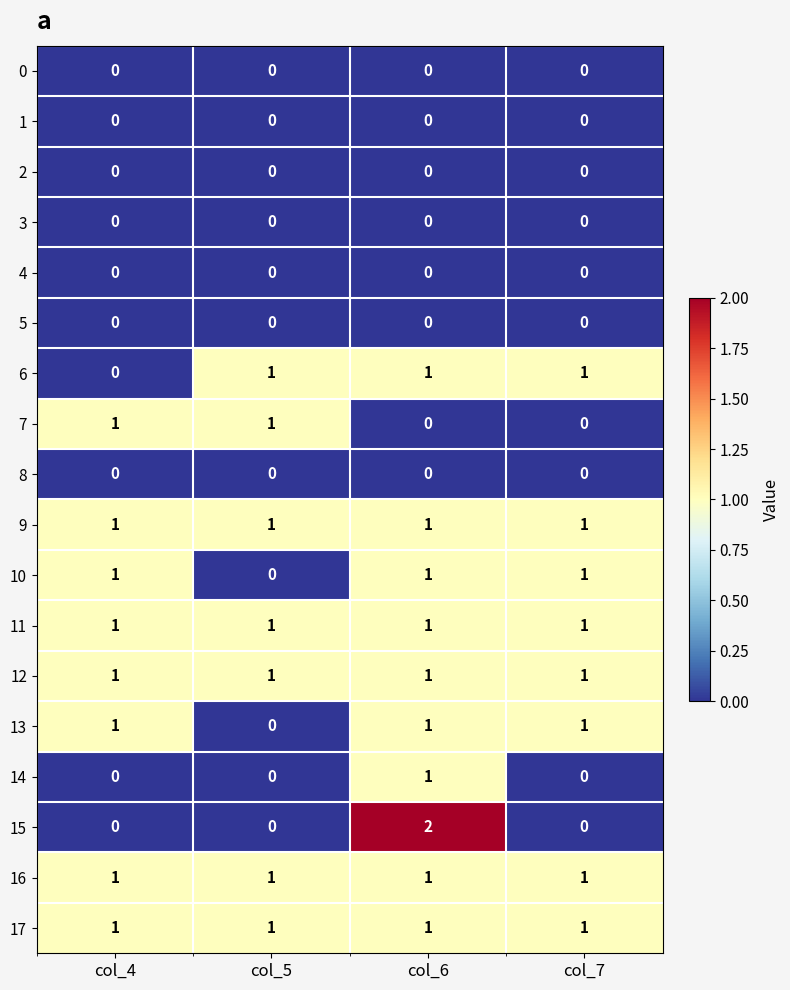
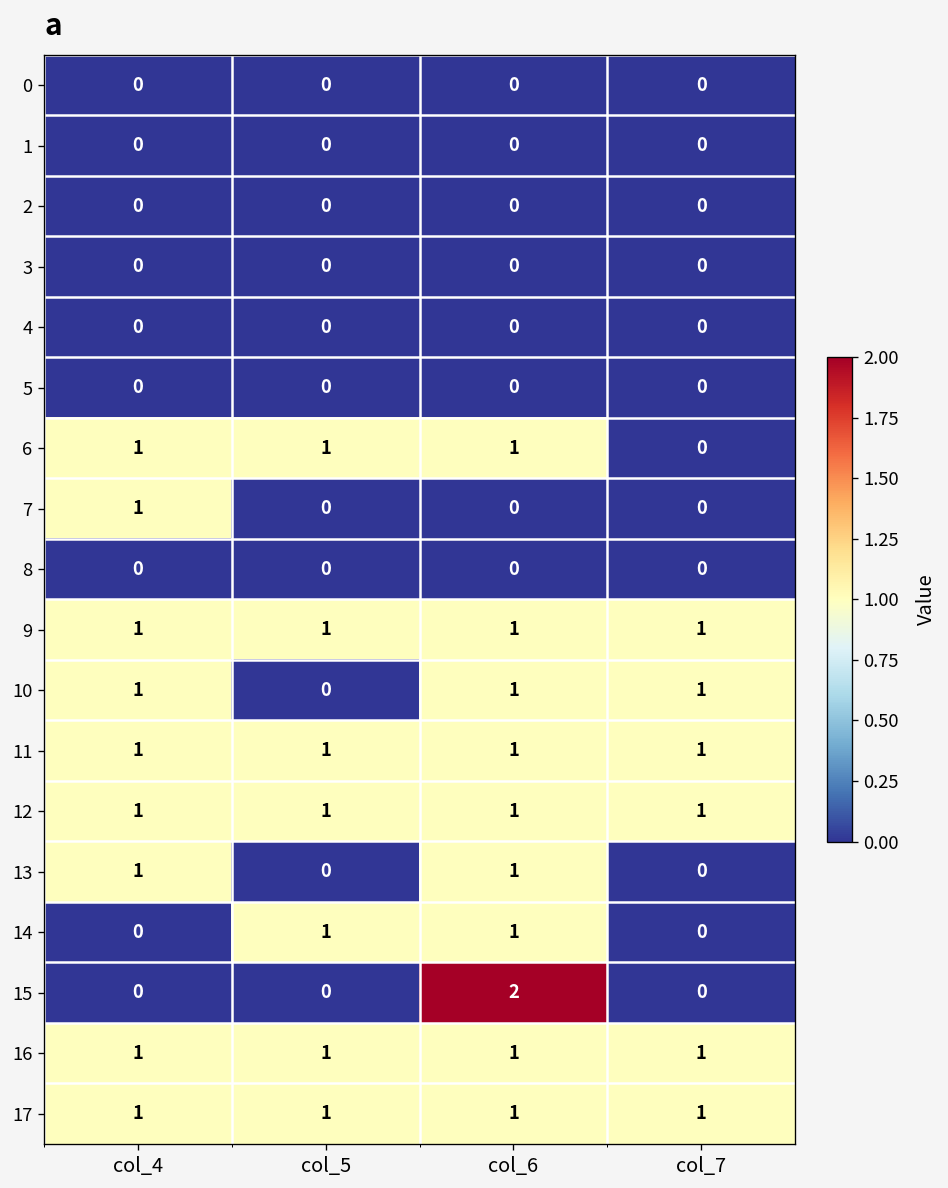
  {
    "0": {
      "col_4": 0,
      "col_5": 0,
      "col_6": 0,
      "col_7": 0
    },
    "1": {
      "col_4": 0,
      "col_5": 0,
      "col_6": 0,
      "col_7": 0
    },
    "2": {
      "col_4": 0,
      "col_5": 0,
      "col_6": 0,
      "col_7": 0
    },
    "3": {
      "col_4": 0,
      "col_5": 0,
      "col_6": 0,
      "col_7": 0
    },
    "4": {
      "col_4": 0,
      "col_5": 0,
      "col_6": 0,
      "col_7": 0
    },
    "5": {
      "col_4": 0,
      "col_5": 0,
      "col_6": 0,
      "col_7": 0
    },
    "6": {
-     "col_4": 0,
+     "col_4": 1,
      "col_5": 1,
      "col_6": 1,
-     "col_7": 1
+     "col_7": 0
    },
    "7": {
      "col_4": 1,
-     "col_5": 1,
+     "col_5": 0,
      "col_6": 0,
      "col_7": 0
    },
    "8": {
      "col_4": 0,
      "col_5": 0,
      "col_6": 0,
      "col_7": 0
    },
    "9": {
      "col_4": 1,
      "col_5": 1,
      "col_6": 1,
      "col_7": 1
    },
    "10": {
      "col_4": 1,
      "col_5": 0,
      "col_6": 1,
      "col_7": 1
    },
    "11": {
      "col_4": 1,
      "col_5": 1,
      "col_6": 1,
      "col_7": 1
    },
    "12": {
      "col_4": 1,
      "col_5": 1,
      "col_6": 1,
      "col_7": 1
    },
    "13": {
      "col_4": 1,
      "col_5": 0,
      "col_6": 1,
-     "col_7": 1
+     "col_7": 0
    },
    "14": {
      "col_4": 0,
-     "col_5": 0,
+     "col_5": 1,
      "col_6": 1,
      "col_7": 0
    },
    "15": {
      "col_4": 0,
      "col_5": 0,
      "col_6": 2,
      "col_7": 0
    },
    "16": {
      "col_4": 1,
      "col_5": 1,
      "col_6": 1,
      "col_7": 1
    },
    "17": {
      "col_4": 1,
      "col_5": 1,
      "col_6": 1,
      "col_7": 1
    }
  }
